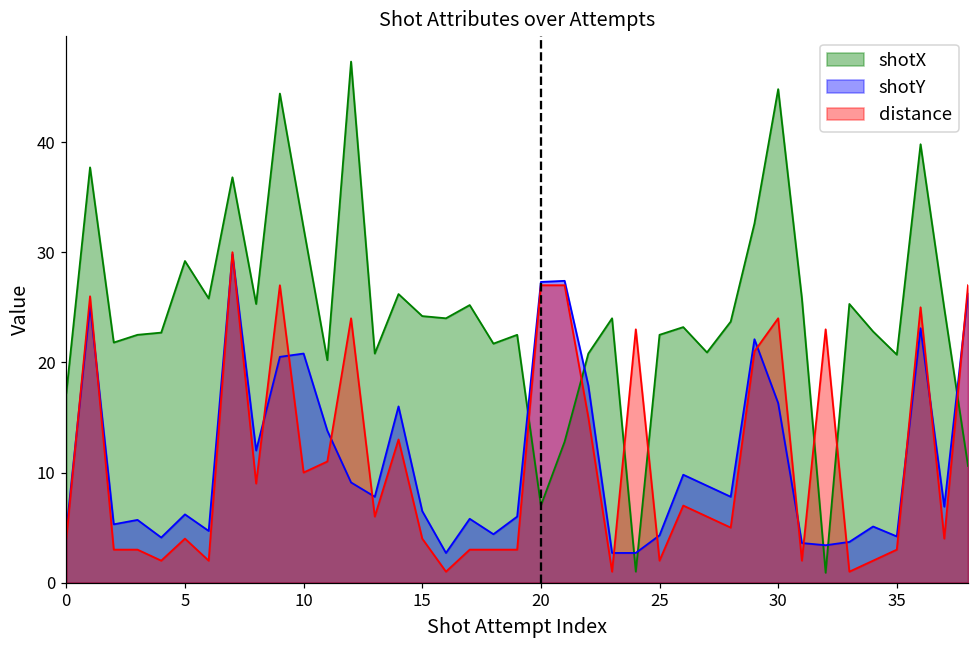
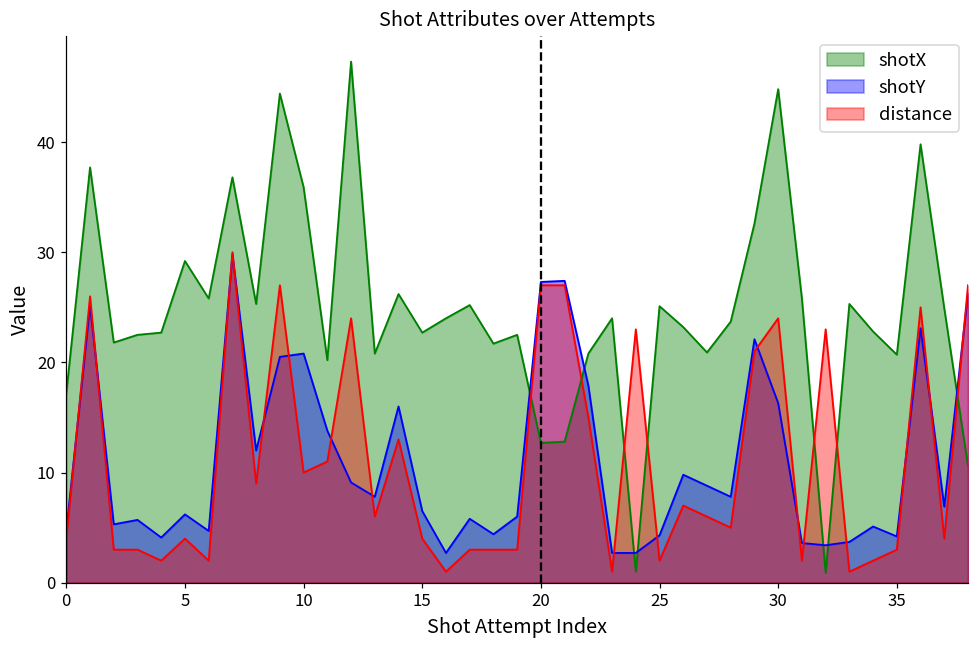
  {
    "shotX": {
      "0": 17.2,
      "5": 29.2,
-     "10": 32.2,
-     "15": 24.2,
-     "20": 7.0,
-     "25": 22.5,
+     "10": 35.9,
+     "15": 22.7,
+     "20": 12.7,
+     "25": 25.1,
      "30": 44.8,
      "35": 20.7
    },
    "shotY": {
      "0": 4.7,
      "5": 6.2,
      "10": 20.8,
      "15": 6.5,
      "20": 27.3,
      "25": 4.3,
      "30": 16.3,
      "35": 4.2
    },
    "distance": {
      "0": 4.0,
      "5": 4.0,
      "10": 10.0,
      "15": 4.0,
      "20": 27.0,
      "25": 2.0,
      "30": 24.0,
      "35": 3.0
    }
  }
